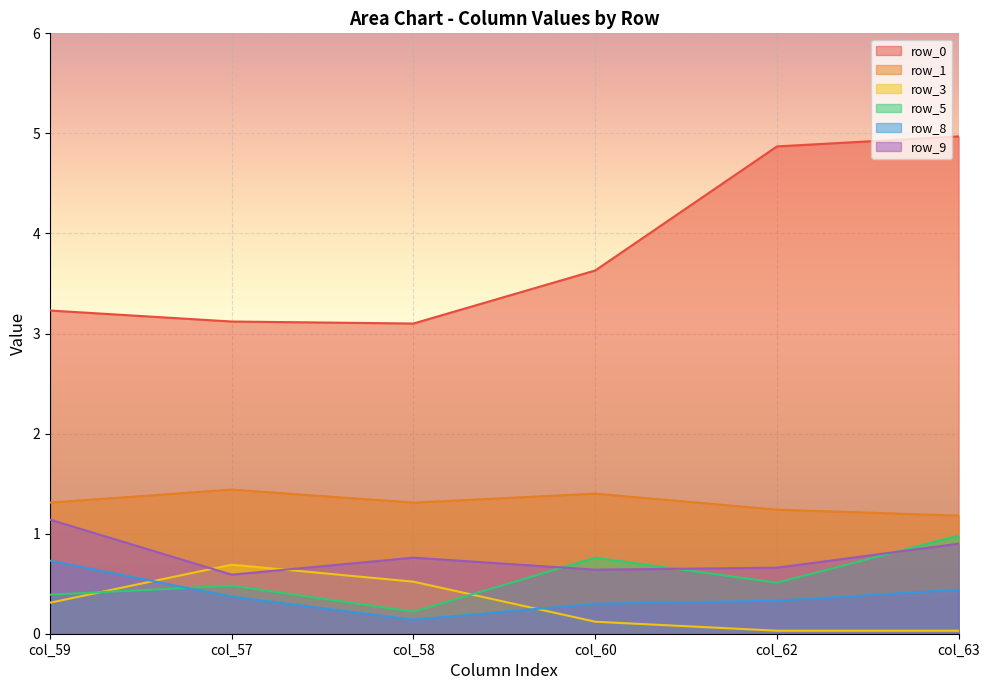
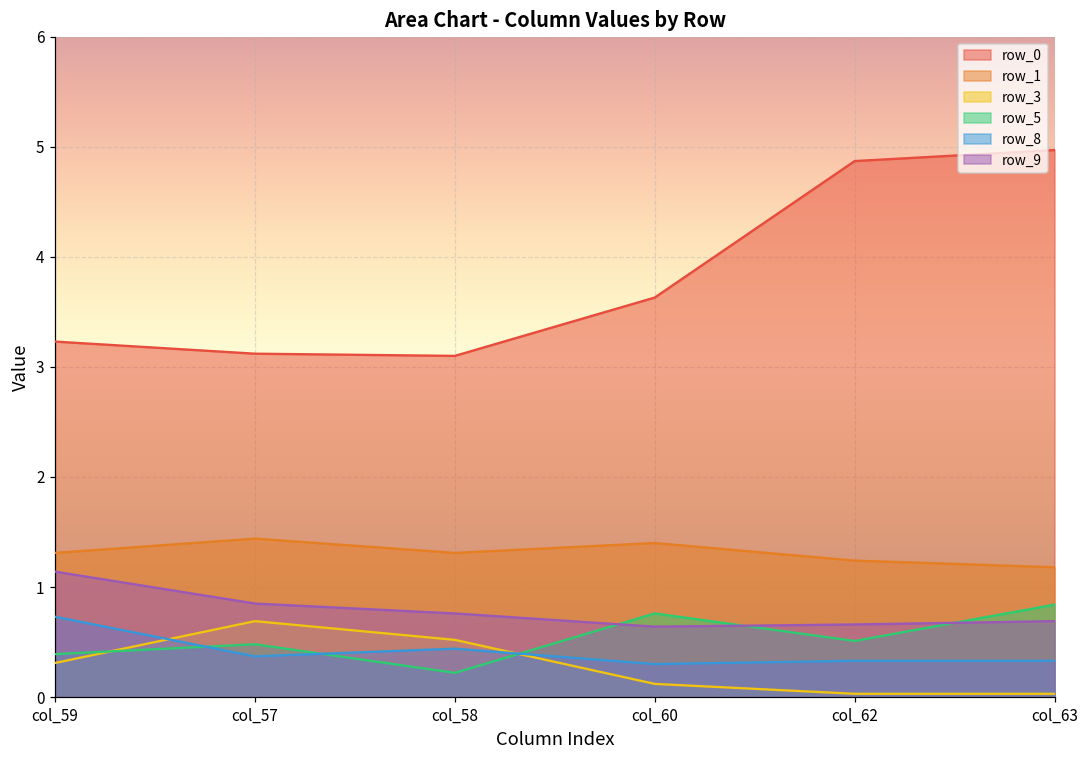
  {
    "row_5": {
      "col_59": 0.39,
      "col_57": 0.48,
      "col_58": 0.22,
      "col_60": 0.76,
      "col_62": 0.51,
-     "col_63": 0.98
+     "col_63": 0.84
    },
    "row_8": {
      "col_59": 0.73,
      "col_57": 0.37,
-     "col_58": 0.14,
+     "col_58": 0.44,
      "col_60": 0.30,
      "col_62": 0.33,
-     "col_63": 0.44
+     "col_63": 0.33
    },
    "row_9": {
      "col_59": 1.14,
-     "col_57": 0.59,
+     "col_57": 0.85,
      "col_58": 0.76,
      "col_60": 0.64,
      "col_62": 0.66,
-     "col_63": 0.90
+     "col_63": 0.69
    }
  }
